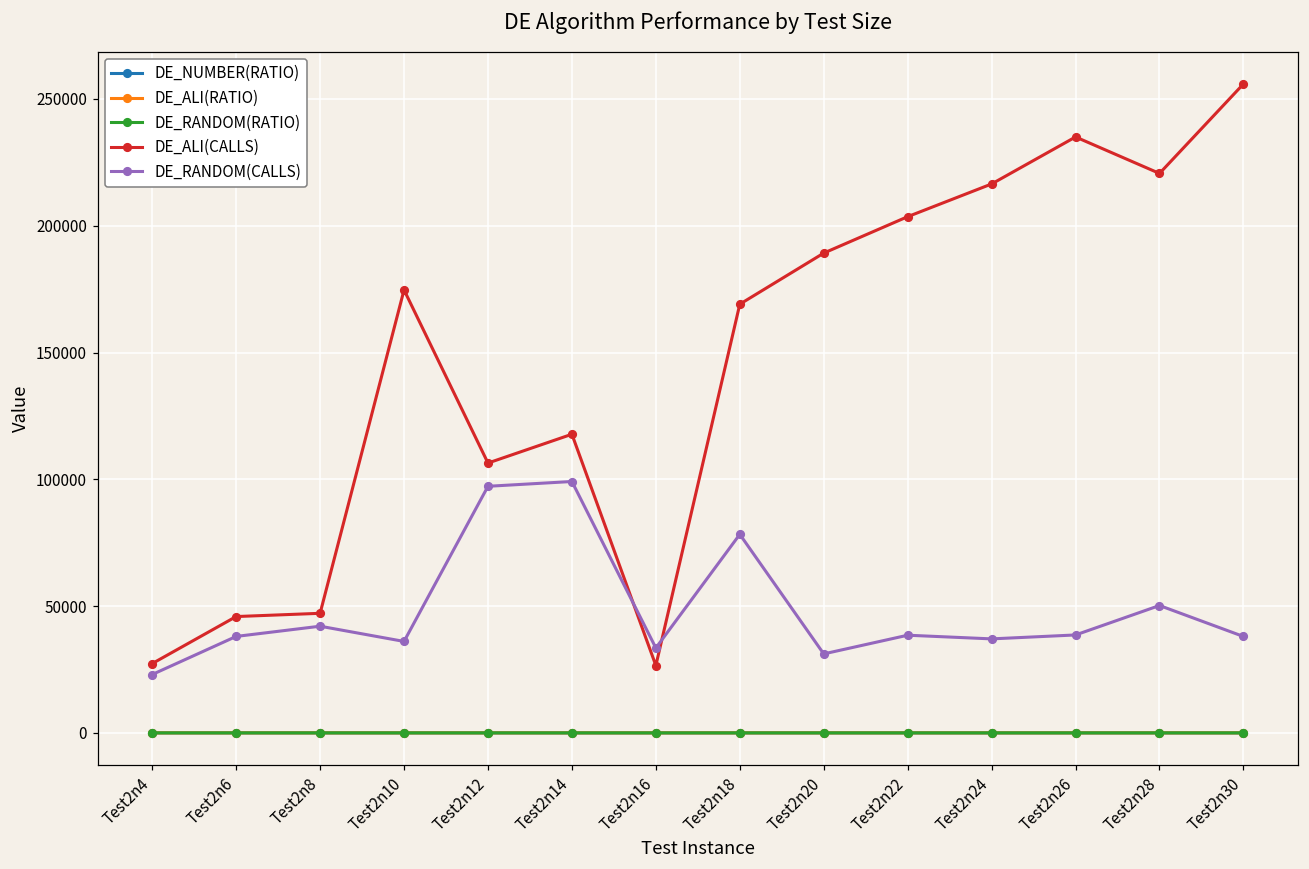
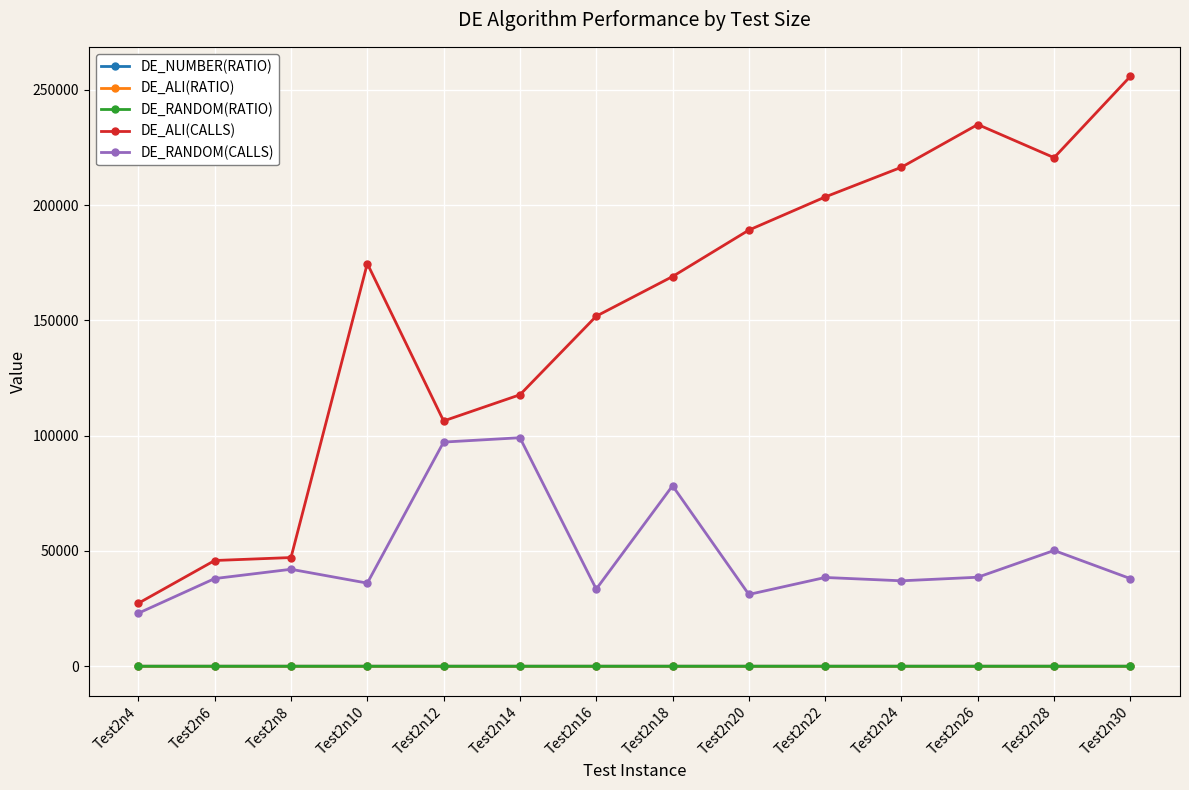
  {
    "DE_RANDOM(RATIO)": {
      "Test2n4": 0,
      "Test2n6": 0,
      "Test2n8": 0,
      "Test2n10": 0,
      "Test2n12": 0,
      "Test2n14": 0,
      "Test2n16": 0,
      "Test2n18": 0,
      "Test2n20": 0,
      "Test2n22": 0,
      "Test2n24": 0,
      "Test2n26": 0,
      "Test2n28": 0,
      "Test2n30": 0
    },
    "DE_ALI(CALLS)": {
      "Test2n4": 27000,
      "Test2n6": 46000,
      "Test2n8": 47000,
      "Test2n10": 175000,
      "Test2n12": 106000,
      "Test2n14": 118000,
-     "Test2n16": 27000,
+     "Test2n16": 152000,
      "Test2n18": 169000,
      "Test2n20": 189000,
      "Test2n22": 204000,
      "Test2n24": 216000,
      "Test2n26": 235000,
      "Test2n28": 221000,
      "Test2n30": 256000
    },
    "DE_RANDOM(CALLS)": {
      "Test2n4": 23000,
      "Test2n6": 38000,
      "Test2n8": 42000,
      "Test2n10": 36000,
      "Test2n12": 97000,
      "Test2n14": 99000,
      "Test2n16": 33000,
      "Test2n18": 78000,
      "Test2n20": 31000,
      "Test2n22": 39000,
      "Test2n24": 37000,
      "Test2n26": 39000,
      "Test2n28": 50000,
      "Test2n30": 38000
    }
  }
